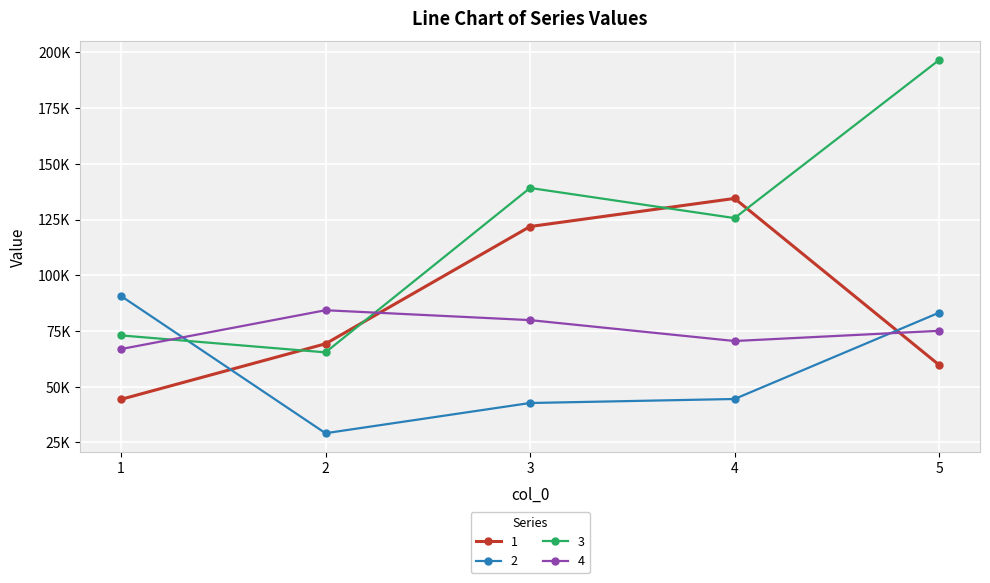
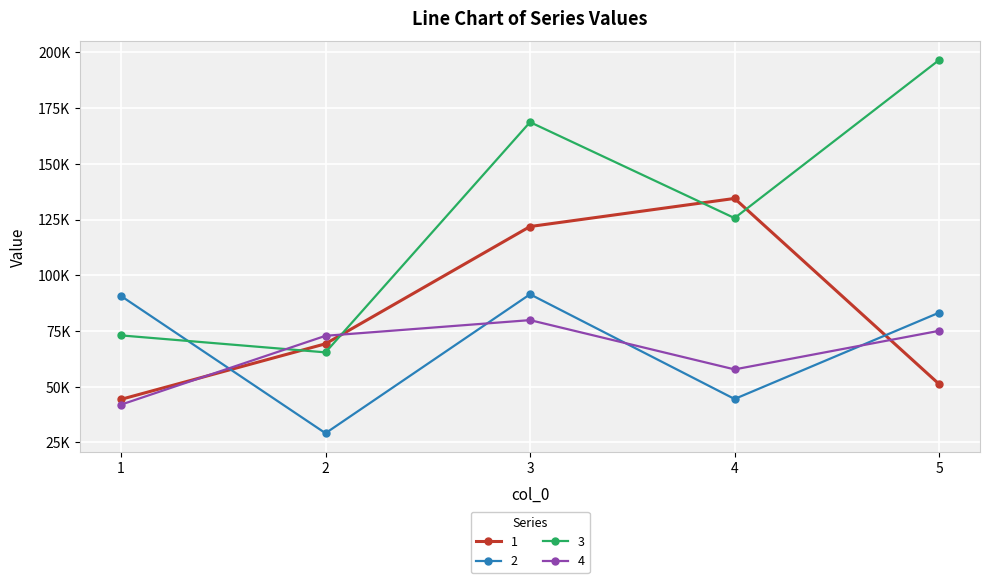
  {
    "1": {
      "1": 44000,
      "2": 69000,
      "3": 122000,
      "4": 134000,
-     "5": 60000
+     "5": 51000
    },
    "2": {
      "1": 91000,
      "2": 29000,
-     "3": 43000,
+     "3": 91000,
      "4": 45000,
      "5": 83000
    },
    "3": {
      "1": 73000,
      "2": 65000,
-     "3": 139000,
+     "3": 169000,
      "4": 126000,
      "5": 197000
    },
    "4": {
-     "1": 67000,
-     "2": 84000,
+     "1": 42000,
+     "2": 73000,
      "3": 80000,
-     "4": 71000,
+     "4": 58000,
      "5": 75000
    }
  }
